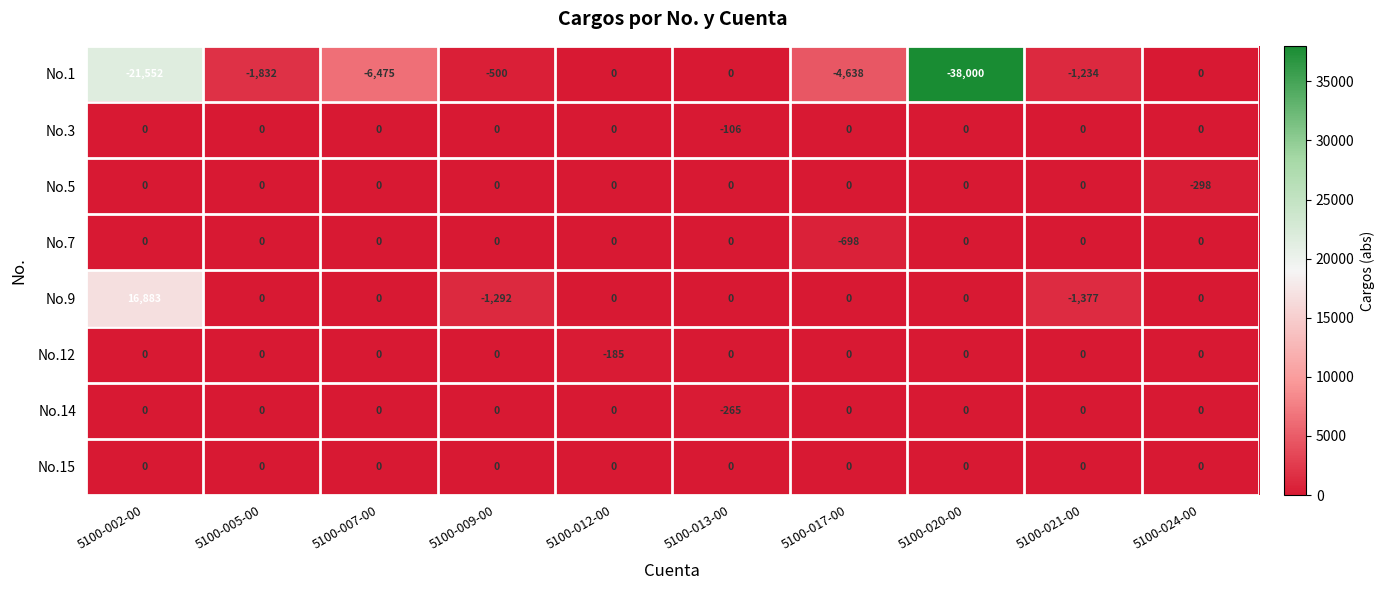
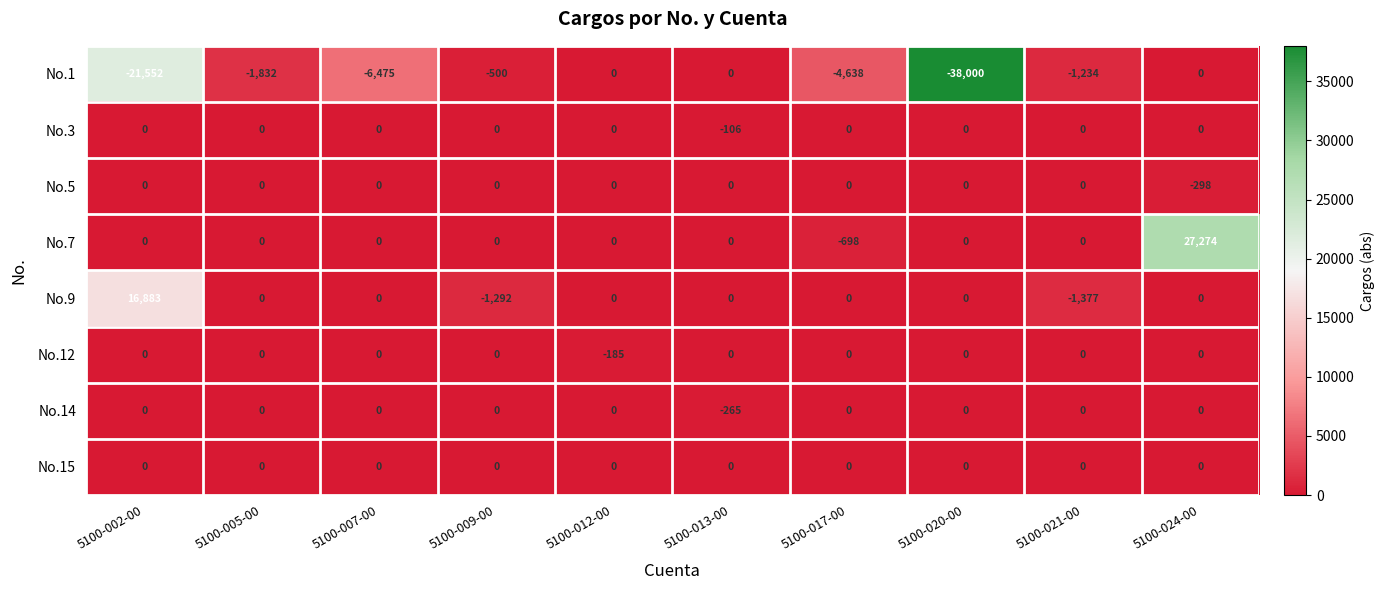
  {
    "No.1": {
      "5100-005-00": "-1,832",
      "5100-007-00": "-6,475",
      "5100-009-00": "-500",
      "5100-012-00": "0",
      "5100-013-00": "0",
      "5100-017-00": "-4,638",
      "5100-020-00": "-38,000",
      "5100-021-00": "-1,234",
      "5100-024-00": "0"
    },
    "No.3": {
      "5100-002-00": "0",
      "5100-005-00": "0",
      "5100-007-00": "0",
      "5100-009-00": "0",
      "5100-012-00": "0",
      "5100-013-00": "-106",
      "5100-017-00": "0",
      "5100-020-00": "0",
      "5100-021-00": "0",
      "5100-024-00": "0"
    },
    "No.5": {
      "5100-002-00": "0",
      "5100-005-00": "0",
      "5100-007-00": "0",
      "5100-009-00": "0",
      "5100-012-00": "0",
      "5100-013-00": "0",
      "5100-017-00": "0",
      "5100-020-00": "0",
      "5100-021-00": "0",
      "5100-024-00": "-298"
    },
    "No.7": {
      "5100-002-00": "0",
      "5100-005-00": "0",
      "5100-007-00": "0",
      "5100-009-00": "0",
      "5100-012-00": "0",
      "5100-013-00": "0",
      "5100-017-00": "-698",
      "5100-020-00": "0",
      "5100-021-00": "0",
-     "5100-024-00": "0"
+     "5100-024-00": "27,274"
    },
    "No.9": {
      "5100-005-00": "0",
      "5100-007-00": "0",
      "5100-009-00": "-1,292",
      "5100-012-00": "0",
      "5100-013-00": "0",
      "5100-017-00": "0",
      "5100-020-00": "0",
      "5100-021-00": "-1,377",
      "5100-024-00": "0"
    },
    "No.12": {
      "5100-002-00": "0",
      "5100-005-00": "0",
      "5100-007-00": "0",
      "5100-009-00": "0",
      "5100-012-00": "-185",
      "5100-013-00": "0",
      "5100-017-00": "0",
      "5100-020-00": "0",
      "5100-021-00": "0",
      "5100-024-00": "0"
    },
    "No.14": {
      "5100-002-00": "0",
      "5100-005-00": "0",
      "5100-007-00": "0",
      "5100-009-00": "0",
      "5100-012-00": "0",
      "5100-013-00": "-265",
      "5100-017-00": "0",
      "5100-020-00": "0",
      "5100-021-00": "0",
      "5100-024-00": "0"
    },
    "No.15": {
      "5100-002-00": "0",
      "5100-005-00": "0",
      "5100-007-00": "0",
      "5100-009-00": "0",
      "5100-012-00": "0",
      "5100-013-00": "0",
      "5100-017-00": "0",
      "5100-020-00": "0",
      "5100-021-00": "0",
      "5100-024-00": "0"
    }
  }
